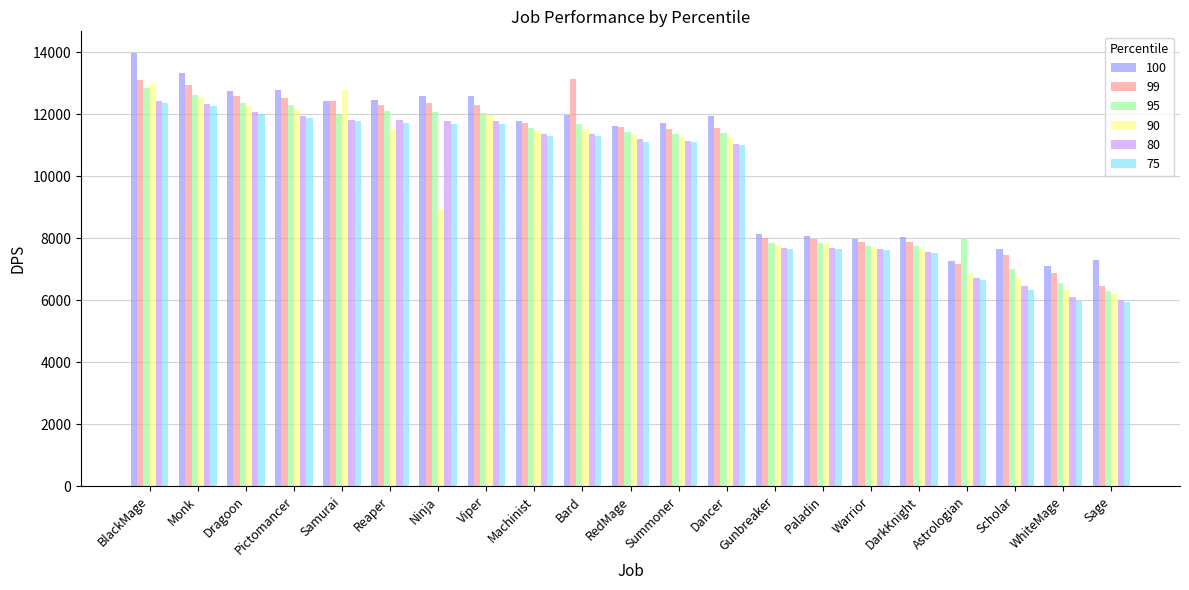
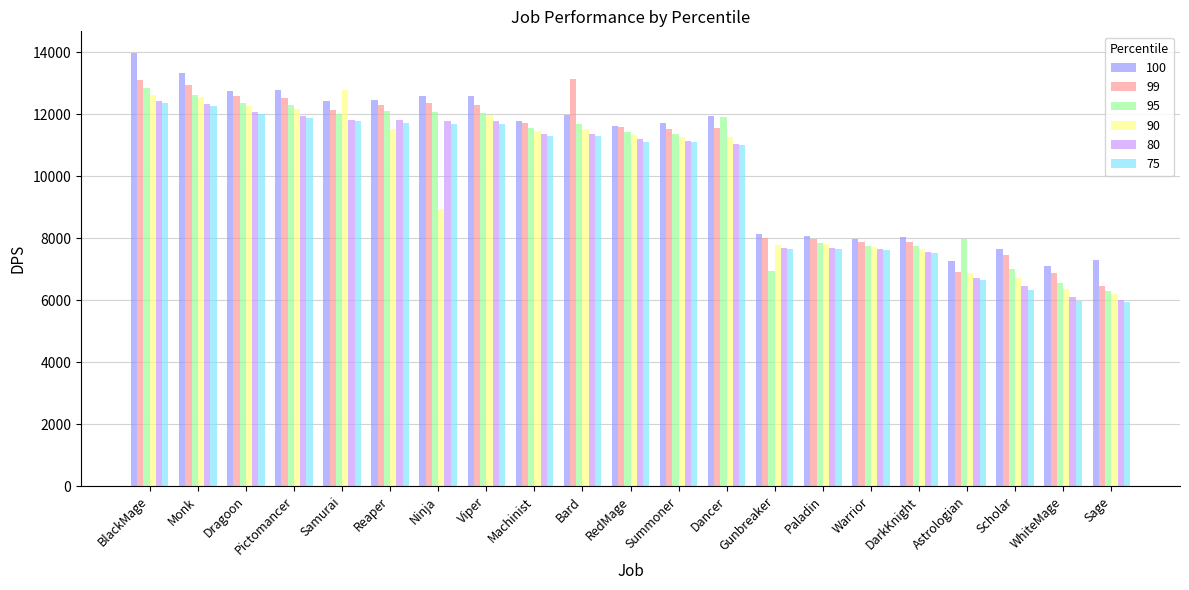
  {
    "99": {
      "BlackMage": 13100,
      "Monk": 13000,
      "Dragoon": 12600,
      "Pictomancer": 12500,
-     "Samurai": 12400,
+     "Samurai": 12100,
      "Reaper": 12300,
      "Ninja": 12400,
      "Viper": 12300,
      "Machinist": 11700,
      "Bard": 13100,
      "RedMage": 11600,
      "Summoner": 11500,
      "Dancer": 11600,
      "Gunbreaker": 8000,
      "Paladin": 8000,
      "Warrior": 7900,
      "DarkKnight": 7900,
-     "Astrologian": 7200,
+     "Astrologian": 6900,
      "Scholar": 7500,
      "WhiteMage": 6900,
      "Sage": 6500
    },
    "95": {
      "BlackMage": 12800,
      "Monk": 12600,
      "Dragoon": 12400,
      "Pictomancer": 12300,
      "Samurai": 12000,
      "Reaper": 12100,
      "Ninja": 12100,
      "Viper": 12000,
      "Machinist": 11600,
      "Bard": 11700,
      "RedMage": 11400,
      "Summoner": 11300,
-     "Dancer": 11400,
-     "Gunbreaker": 7900,
+     "Dancer": 11900,
+     "Gunbreaker": 6900,
      "Paladin": 7800,
      "Warrior": 7800,
      "DarkKnight": 7700,
      "Astrologian": 8000,
      "Scholar": 7000,
      "WhiteMage": 6600,
      "Sage": 6300
    },
    "90": {
-     "BlackMage": 13000,
+     "BlackMage": 12600,
      "Monk": 12500,
      "Dragoon": 12300,
      "Pictomancer": 12200,
      "Samurai": 12800,
      "Reaper": 11500,
      "Ninja": 8900,
      "Viper": 12000,
      "Machinist": 11500,
      "Bard": 11500,
      "RedMage": 11300,
      "Summoner": 11300,
      "Dancer": 11300,
      "Gunbreaker": 7800,
      "Paladin": 7800,
      "Warrior": 7700,
      "DarkKnight": 7700,
      "Astrologian": 6900,
      "Scholar": 6700,
      "WhiteMage": 6400,
      "Sage": 6200
    },
    "75": {
      "BlackMage": 12400,
      "Monk": 12300,
      "Dragoon": 12000,
      "Pictomancer": 11900,
      "Samurai": 11800,
      "Reaper": 11700,
      "Ninja": 11700,
      "Viper": 11700,
      "Machinist": 11300,
      "Bard": 11300,
      "RedMage": 11100,
      "Summoner": 11100,
      "Dancer": 11000,
      "Gunbreaker": 7700,
      "Paladin": 7600,
      "Warrior": 7600,
      "DarkKnight": 7500,
      "Astrologian": 6600,
      "Scholar": 6300,
      "WhiteMage": 6000,
      "Sage": 5900
    }
  }
